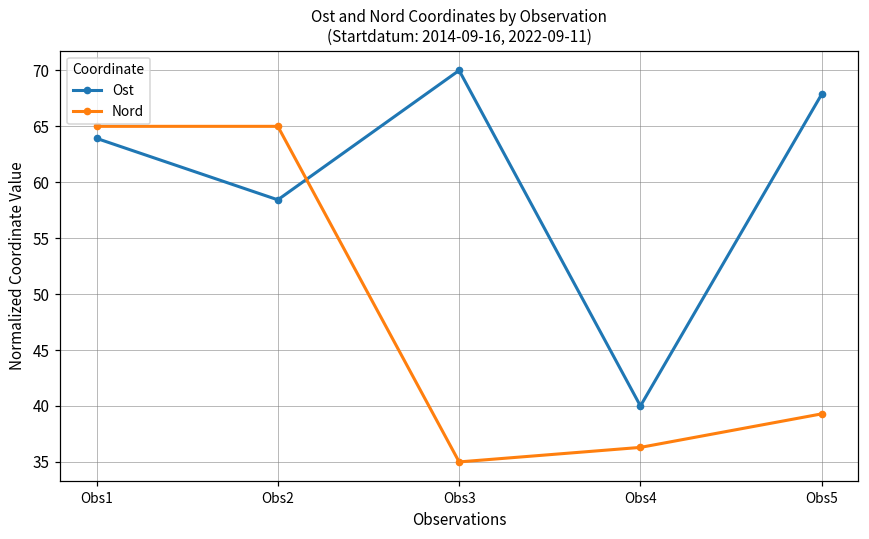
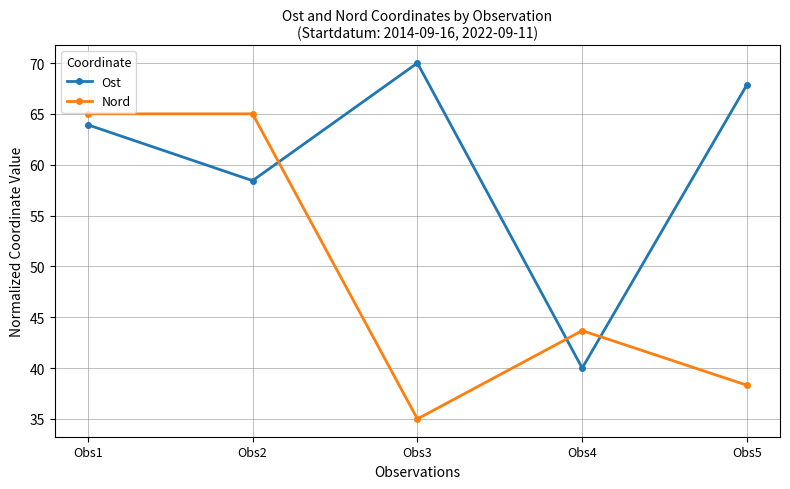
  {
    "Ost": {
      "Obs1": 63.9,
      "Obs2": 58.4,
      "Obs3": 70.0,
      "Obs4": 40.0,
      "Obs5": 67.9
    },
    "Nord": {
      "Obs1": 65.0,
      "Obs2": 65.0,
      "Obs3": 35.0,
-     "Obs4": 36.3,
-     "Obs5": 39.3
+     "Obs4": 43.7,
+     "Obs5": 38.3
    }
  }
